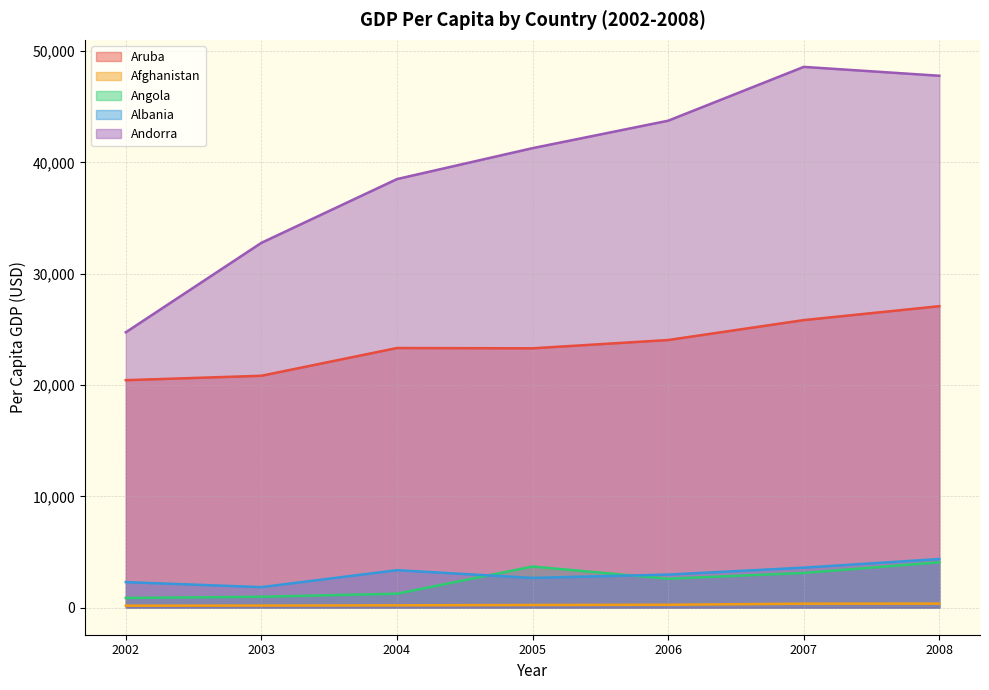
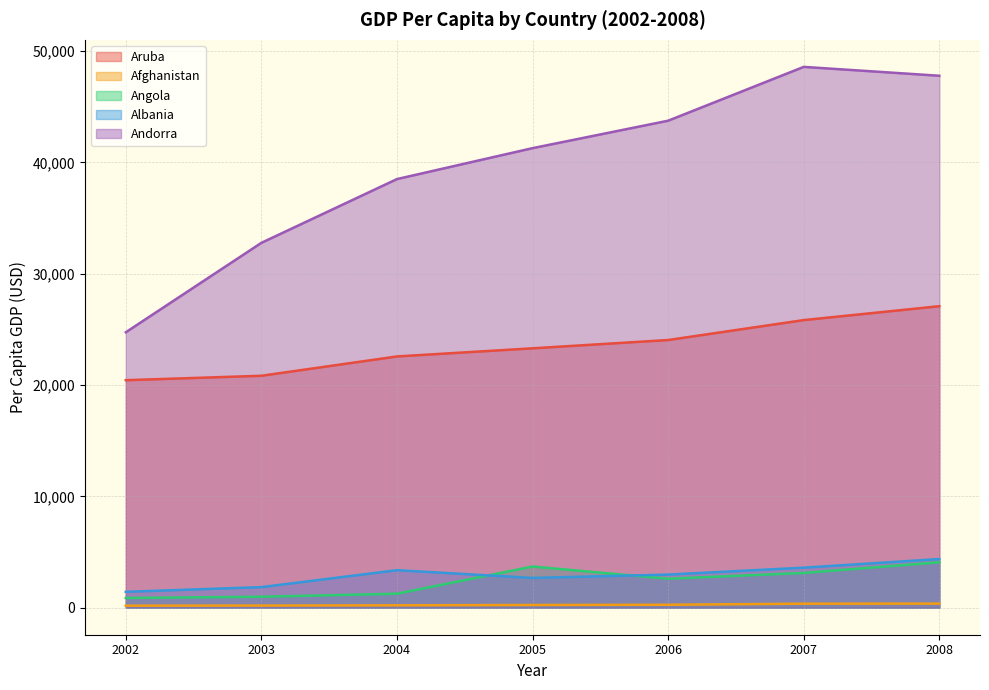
  {
    "Aruba": {
      "2002": "20,400",
      "2003": "20,800",
-     "2004": "23,300",
+     "2004": "22,600",
      "2005": "23,300",
      "2006": "24,000",
      "2007": "25,800",
      "2008": "27,100"
    },
    "Afghanistan": {
      "2002": "200",
      "2003": "200",
      "2004": "200",
      "2005": "200",
      "2006": "300",
      "2007": "400",
      "2008": "400"
    },
    "Angola": {
      "2002": "900",
      "2003": "1,000",
      "2004": "1,300",
      "2005": "3,700",
      "2006": "2,600",
      "2007": "3,100",
      "2008": "4,100"
    },
    "Albania": {
-     "2002": "2,300",
+     "2002": "1,400",
      "2003": "1,800",
      "2004": "3,400",
      "2005": "2,700",
      "2006": "3,000",
      "2007": "3,600",
      "2008": "4,400"
    },
    "Andorra": {
      "2002": "24,700",
      "2003": "32,800",
      "2004": "38,500",
      "2005": "41,300",
      "2006": "43,700",
      "2007": "48,600",
      "2008": "47,800"
    }
  }
